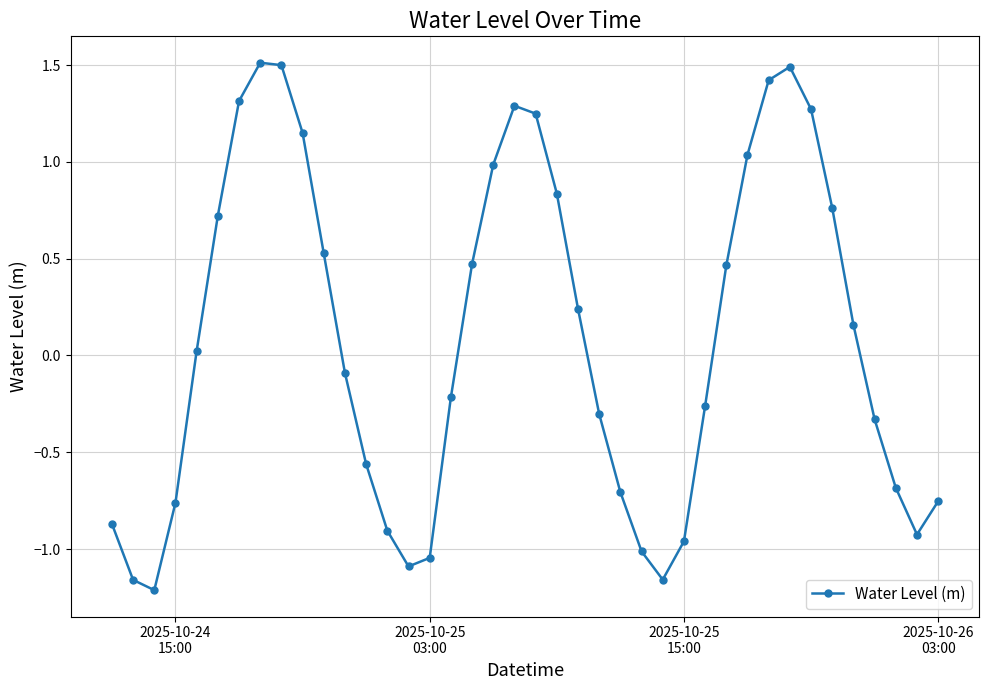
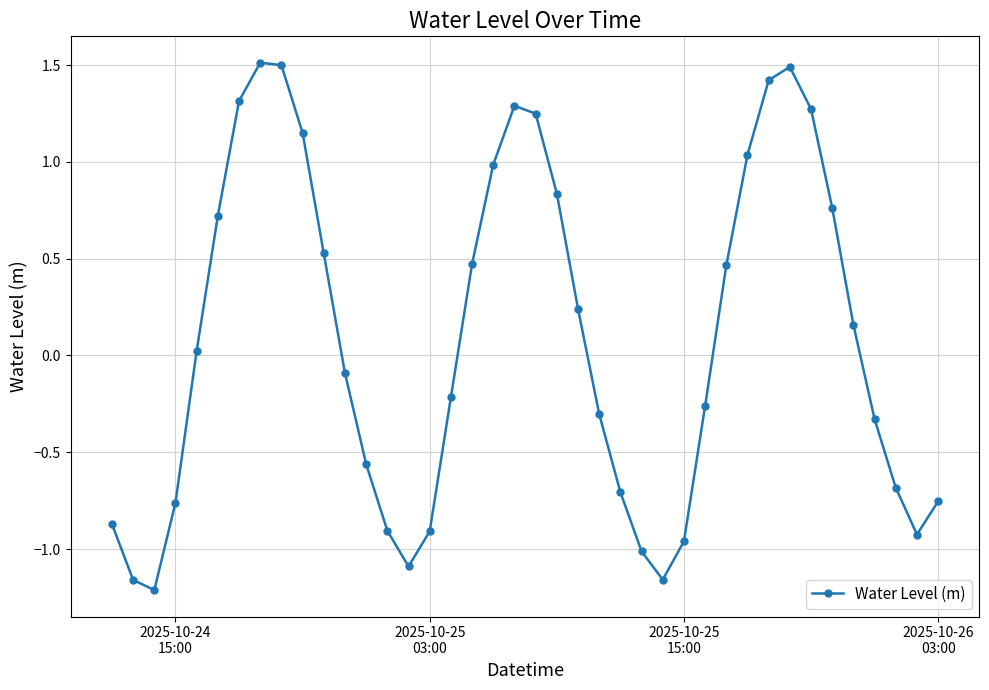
  {
    "2025-10-24 15:00": -0.76,
-   "2025-10-25 03:00": -1.05,
+   "2025-10-25 03:00": -0.91,
    "2025-10-25 15:00": -0.96,
    "2025-10-26 03:00": -0.75
  }
